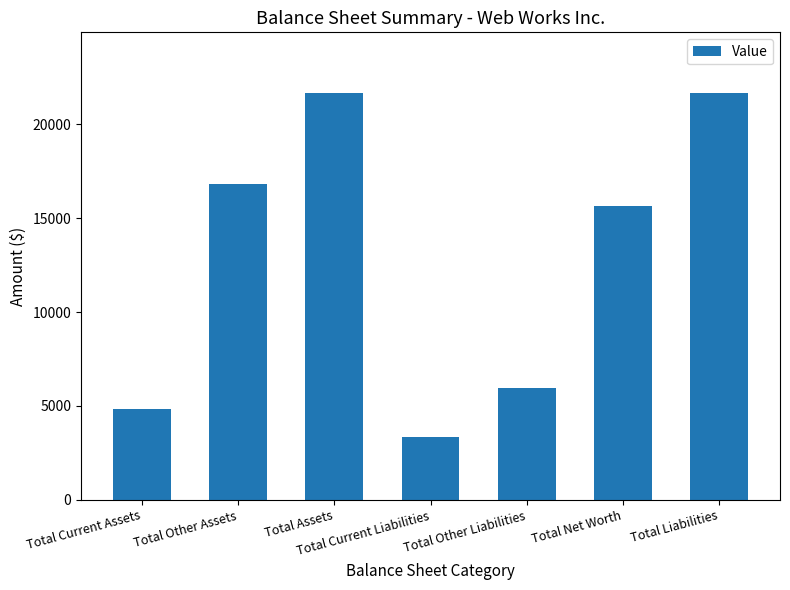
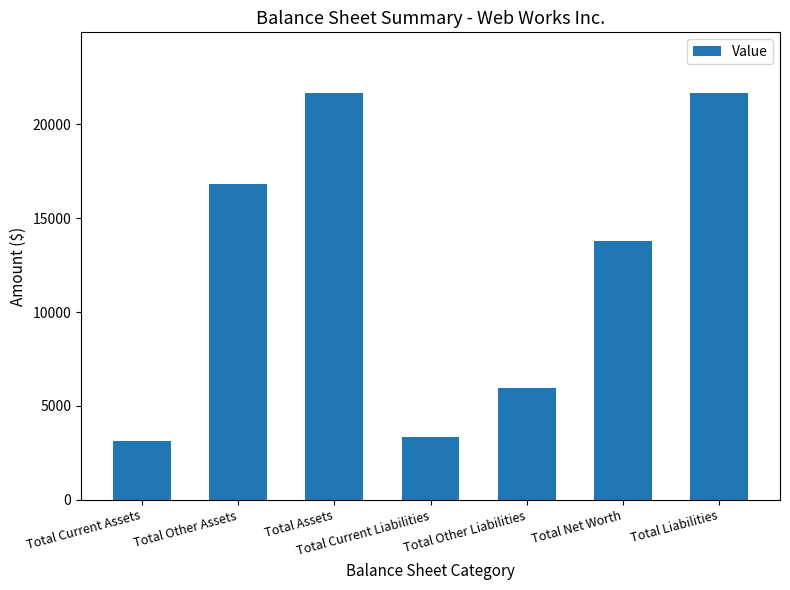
  {
-   "Total Current Assets": 4800,
+   "Total Current Assets": 3100,
    "Total Other Assets": 16800,
    "Total Assets": 21700,
    "Total Current Liabilities": 3300,
    "Total Other Liabilities": 6000,
-   "Total Net Worth": 15700,
+   "Total Net Worth": 13800,
    "Total Liabilities": 21700
  }
